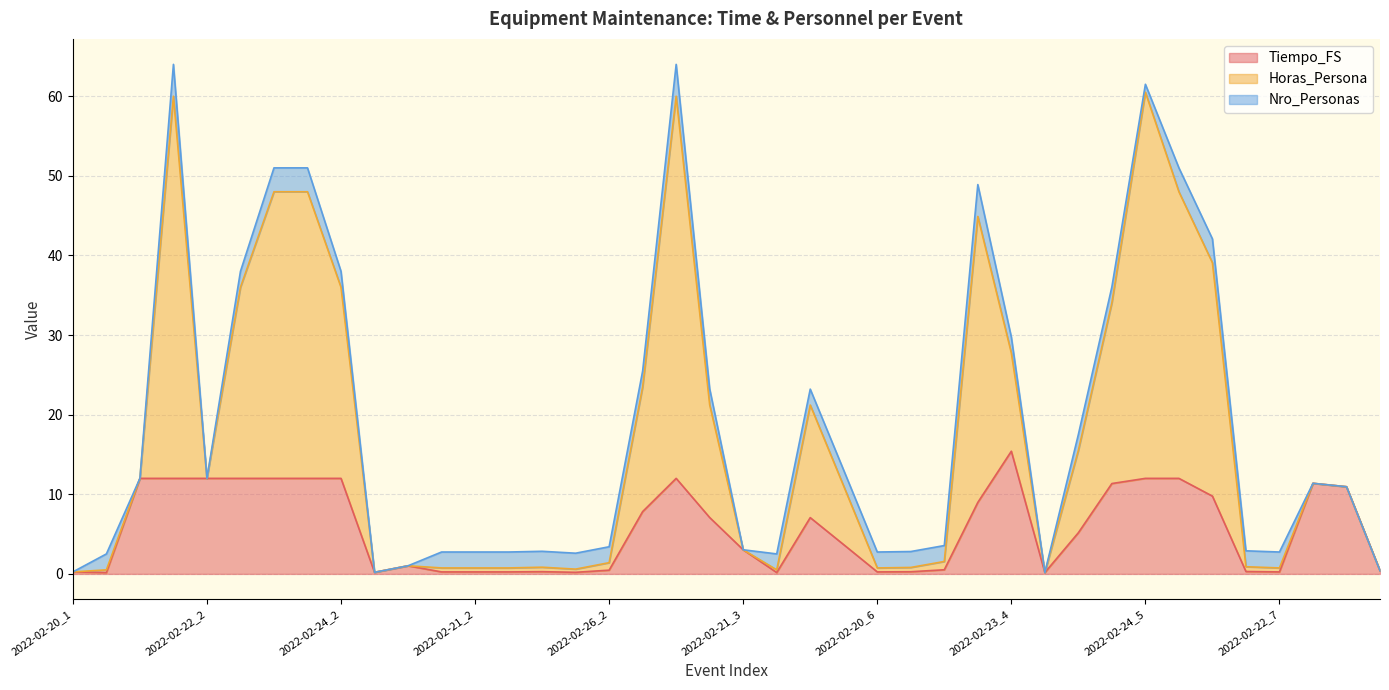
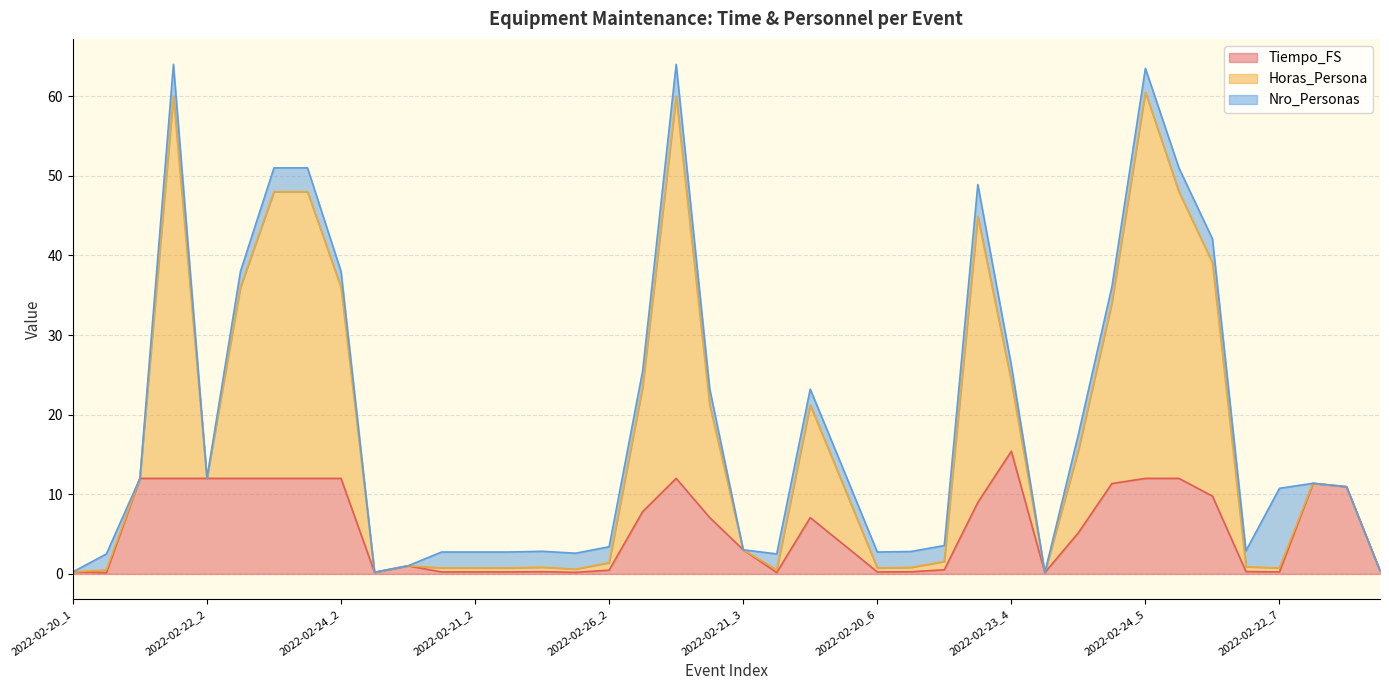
  {
    "Tiempo_FS": {
      "2022-02-24_2": 12,
      "2022-02-21_2": 0,
      "2022-02-26_2": 0,
      "2022-02-20_6": 0,
      "2022-02-23_4": 15,
      "2022-02-24_5": 12,
      "2022-02-22_7": 0
    },
    "Horas_Persona": {
      "2022-02-24_2": 24,
      "2022-02-21_2": 1,
      "2022-02-26_2": 1,
      "2022-02-20_6": 1,
-     "2022-02-23_4": 12,
+     "2022-02-23_4": 9,
      "2022-02-24_5": 49,
      "2022-02-22_7": 1
    },
    "Nro_Personas": {
      "2022-02-24_2": 2,
      "2022-02-21_2": 2,
      "2022-02-26_2": 2,
      "2022-02-20_6": 2,
      "2022-02-23_4": 2,
-     "2022-02-24_5": 1,
-     "2022-02-22_7": 2
+     "2022-02-24_5": 3,
+     "2022-02-22_7": 10
    }
  }
